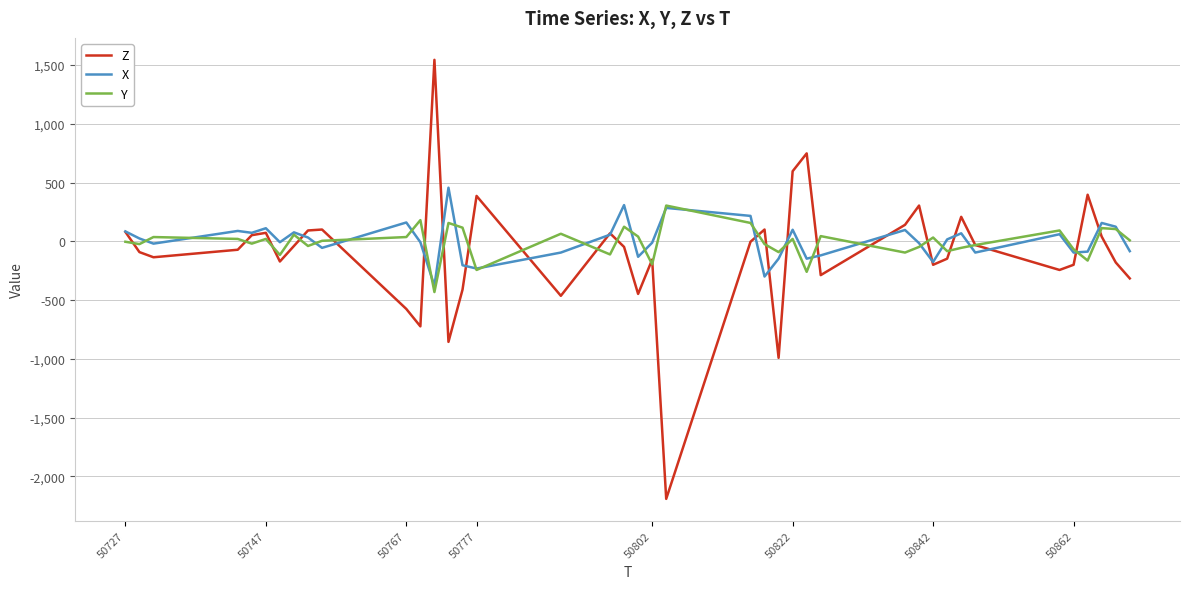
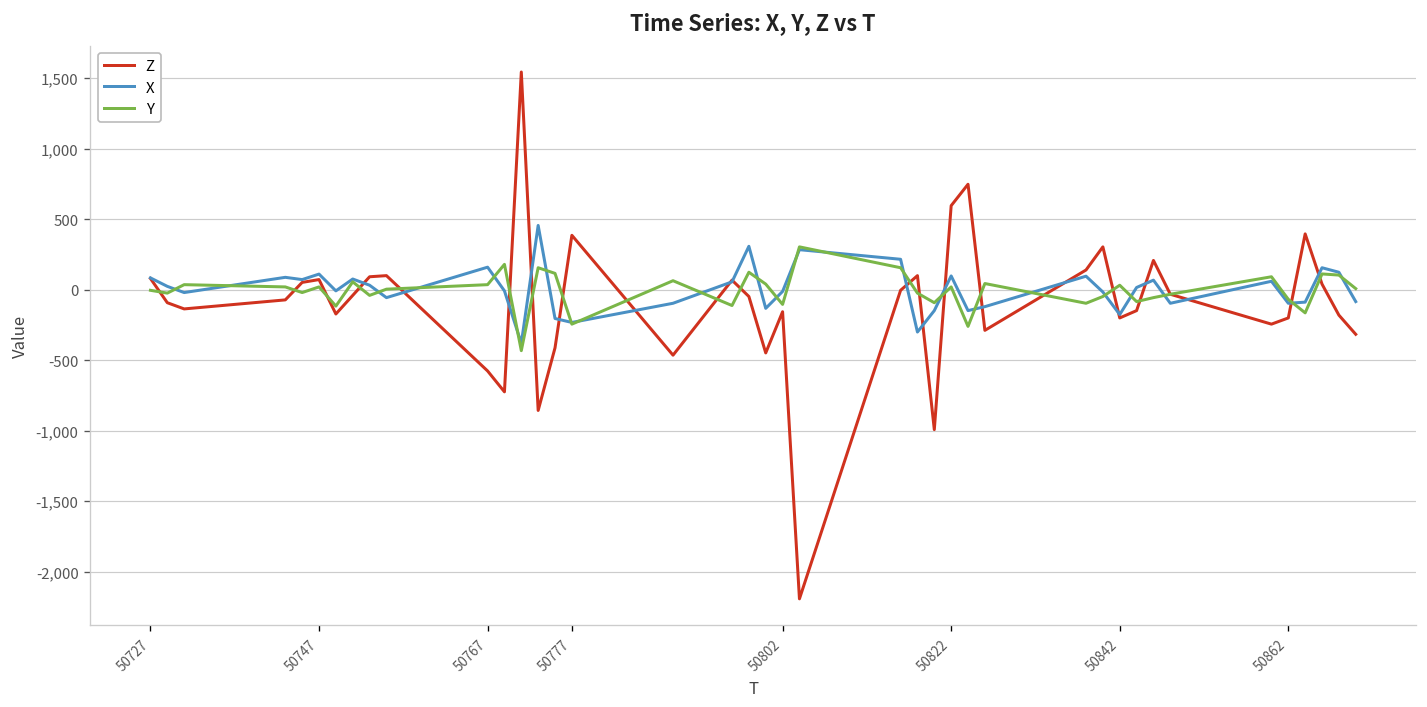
  {
    "Z": {
      "50747": 70,
      "50767": -580,
      "50777": 390,
      "50802": -160,
      "50822": 600,
      "50842": -200,
      "50862": -200
    },
    "X": {
      "50747": 110,
      "50767": 160,
      "50802": -10,
      "50822": 100,
      "50842": -180,
      "50862": -100
    },
    "Y": {
      "50727": 0,
      "50747": 20,
      "50767": 40,
-     "50802": -200,
+     "50802": -100,
      "50822": 20,
      "50842": 30,
      "50862": -70
    }
  }
